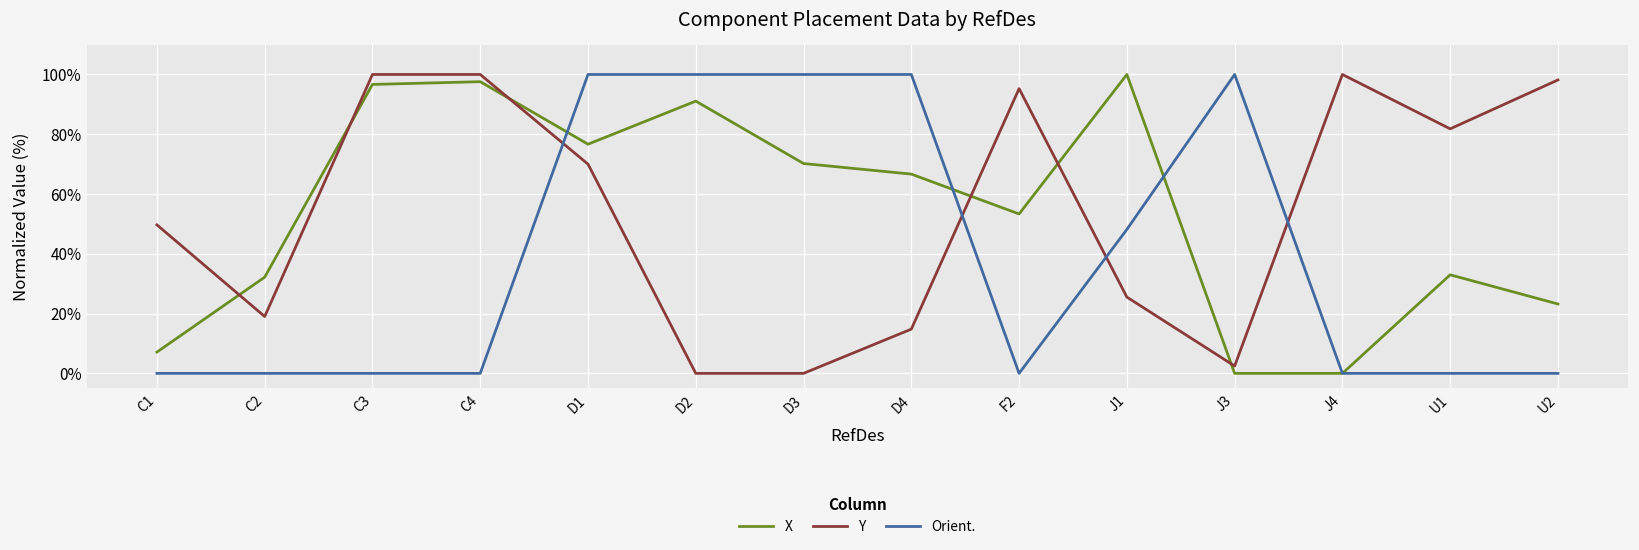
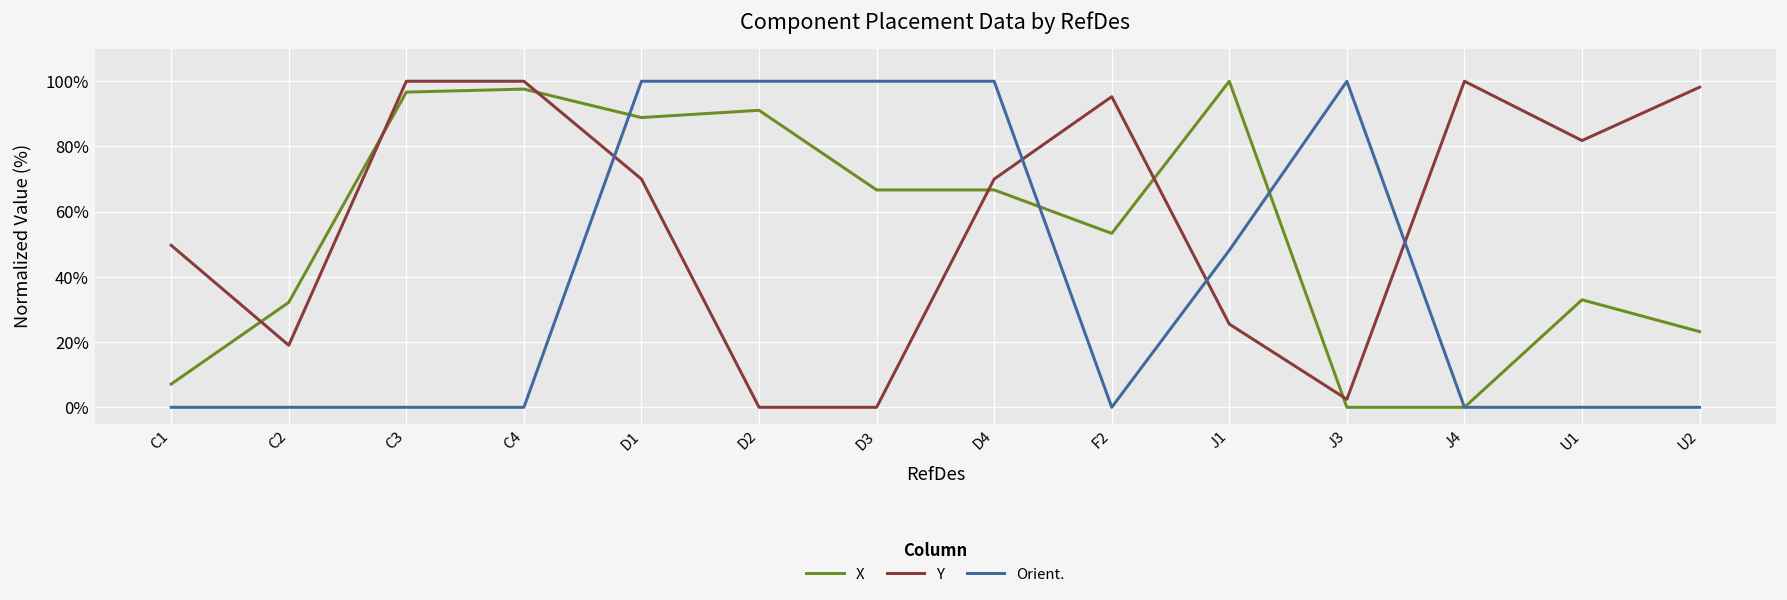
  {
    "X": {
      "C1": "7%",
      "C2": "32%",
      "C3": "97%",
      "C4": "98%",
-     "D1": "77%",
+     "D1": "89%",
      "D2": "91%",
-     "D3": "70%",
+     "D3": "67%",
      "D4": "67%",
      "F2": "53%",
      "J1": "100%",
      "J3": "0%",
      "U1": "33%",
      "U2": "23%"
    },
    "Y": {
      "C1": "50%",
      "C2": "19%",
      "C3": "100%",
      "C4": "100%",
      "D1": "70%",
      "D2": "0%",
      "D3": "0%",
-     "D4": "15%",
+     "D4": "70%",
      "F2": "95%",
      "J1": "26%",
      "J3": "2%",
      "J4": "100%",
      "U1": "82%",
      "U2": "98%"
    },
    "Orient.": {
      "C1": "0%",
      "C2": "0%",
      "C3": "0%",
      "C4": "0%",
      "D1": "100%",
      "D2": "100%",
      "D3": "100%",
      "D4": "100%",
      "F2": "0%",
      "J1": "48%",
      "J3": "100%",
      "U1": "0%",
      "U2": "0%"
    }
  }
